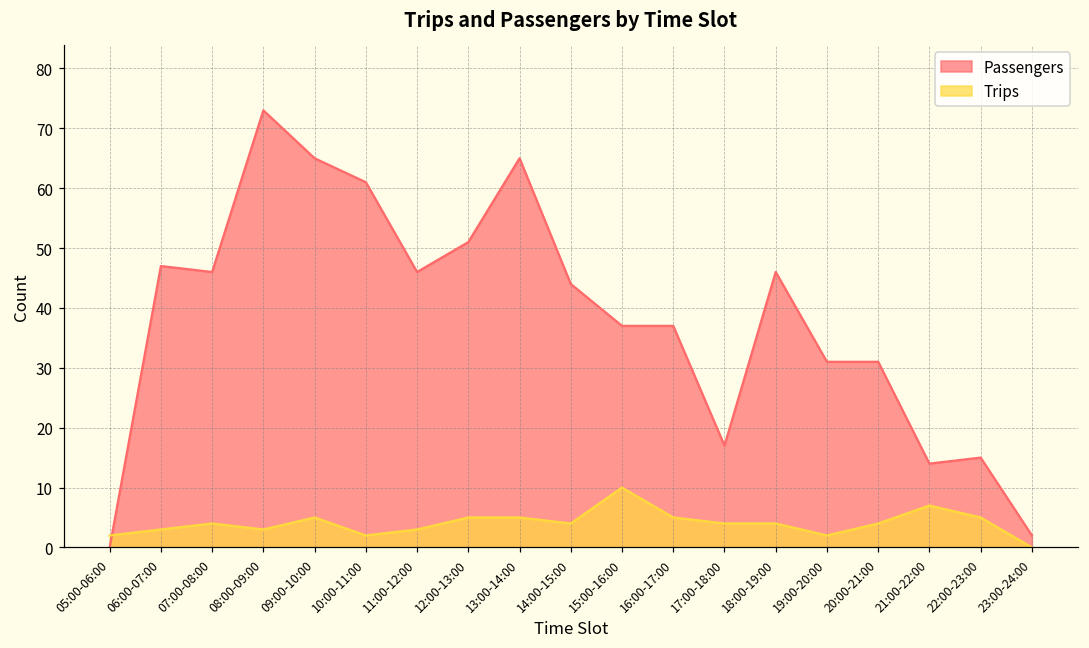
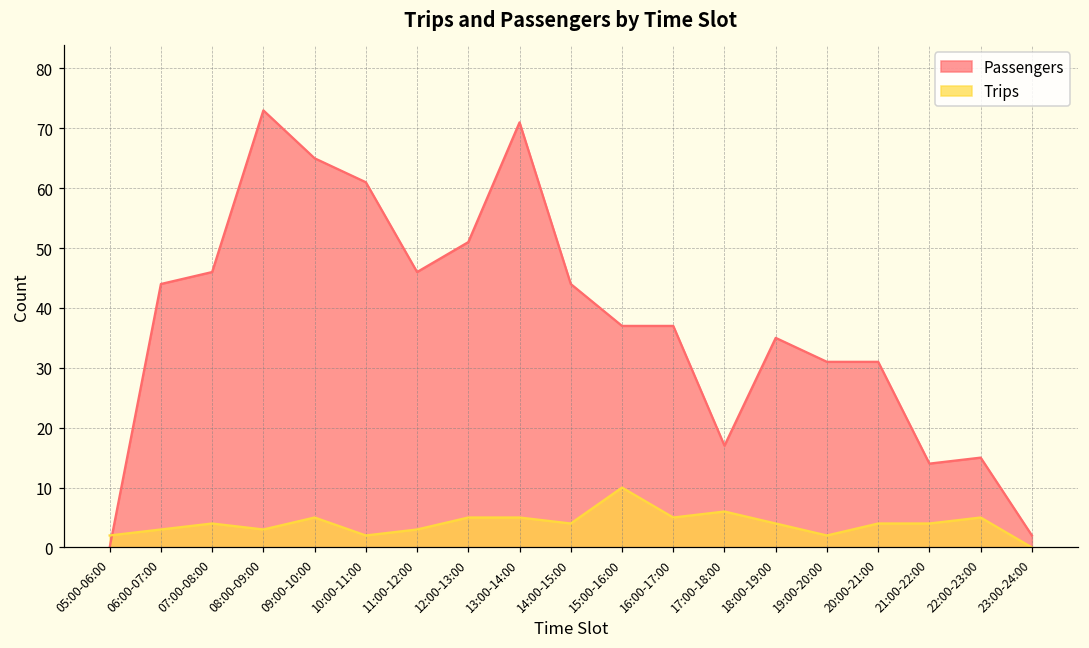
  {
    "Passengers": {
      "05:00-06:00": 0,
-     "06:00-07:00": 47,
+     "06:00-07:00": 44,
      "07:00-08:00": 46,
      "08:00-09:00": 73,
      "09:00-10:00": 65,
      "10:00-11:00": 61,
      "11:00-12:00": 46,
      "12:00-13:00": 51,
-     "13:00-14:00": 65,
+     "13:00-14:00": 71,
      "14:00-15:00": 44,
      "15:00-16:00": 37,
      "16:00-17:00": 37,
      "17:00-18:00": 17,
-     "18:00-19:00": 46,
+     "18:00-19:00": 35,
      "19:00-20:00": 31,
      "20:00-21:00": 31,
      "21:00-22:00": 14,
      "22:00-23:00": 15,
      "23:00-24:00": 2
    },
    "Trips": {
      "05:00-06:00": 2,
      "06:00-07:00": 3,
      "07:00-08:00": 4,
      "08:00-09:00": 3,
      "09:00-10:00": 5,
      "10:00-11:00": 2,
      "11:00-12:00": 3,
      "12:00-13:00": 5,
      "13:00-14:00": 5,
      "14:00-15:00": 4,
      "15:00-16:00": 10,
      "16:00-17:00": 5,
-     "17:00-18:00": 4,
+     "17:00-18:00": 6,
      "18:00-19:00": 4,
      "19:00-20:00": 2,
      "20:00-21:00": 4,
-     "21:00-22:00": 7,
+     "21:00-22:00": 4,
      "22:00-23:00": 5,
      "23:00-24:00": 0
    }
  }
